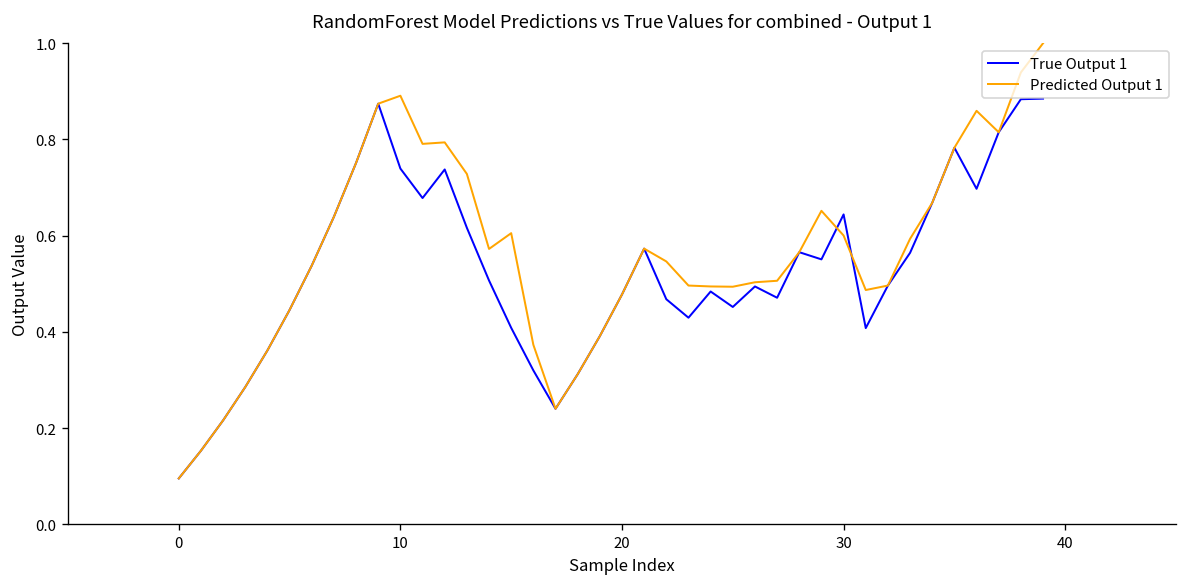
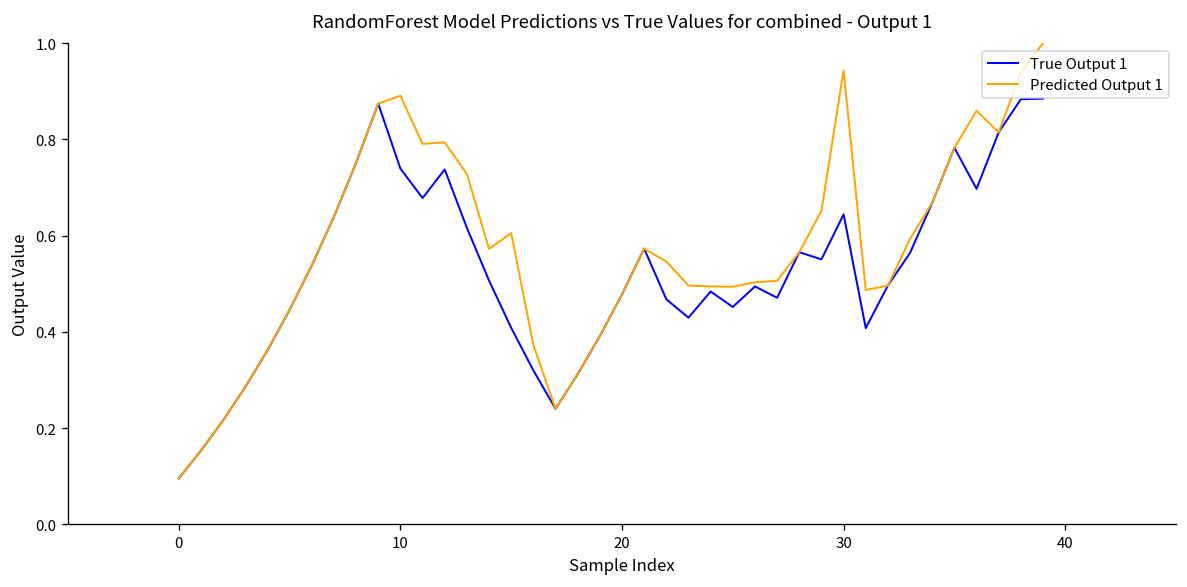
  {
    "True Output 1": {
      "10": 0.74,
      "30": 0.64
    },
    "Predicted Output 1": {
      "10": 0.89,
-     "30": 0.60
+     "30": 0.94
    }
  }
